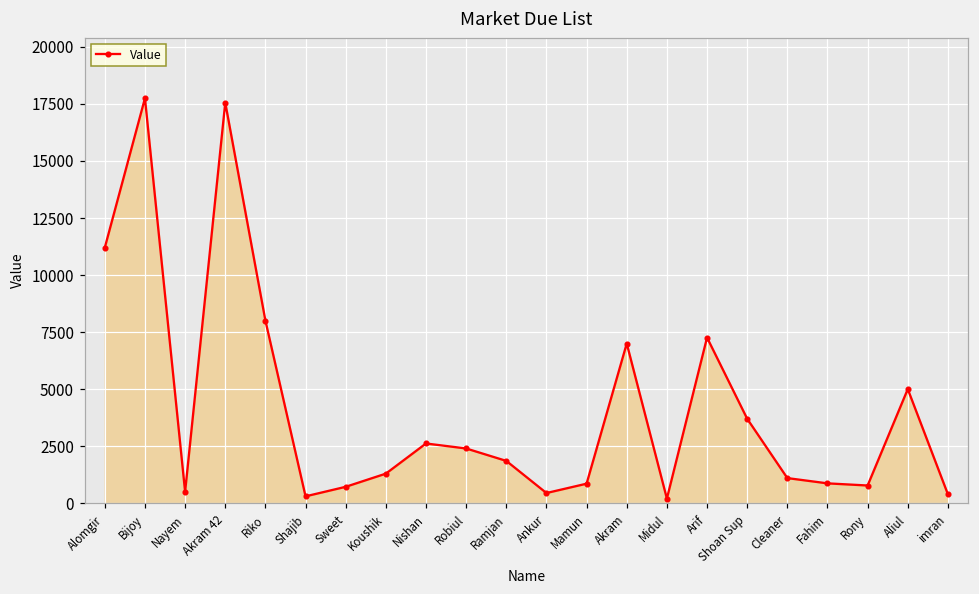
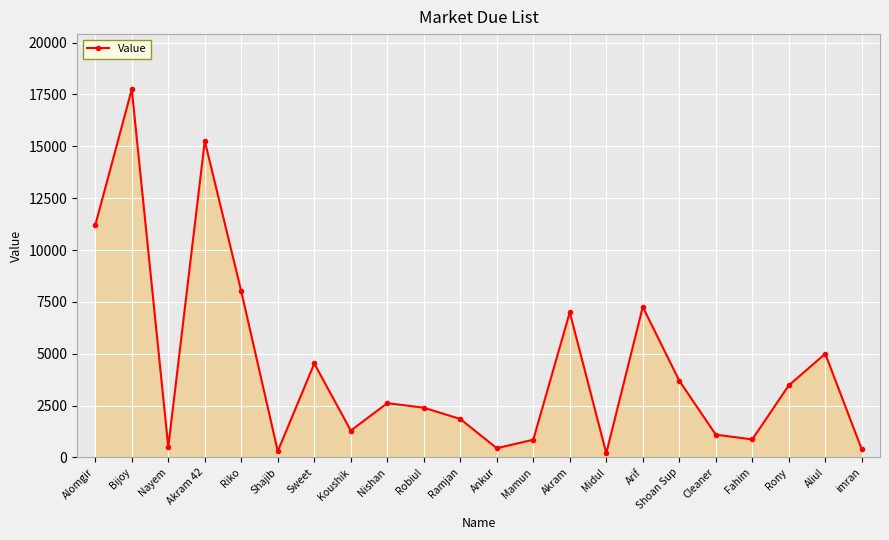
  {
    "Alomgir": 11200,
    "Bijoy": 17700,
    "Nayem": 500,
-   "Akram 42": 17600,
+   "Akram 42": 15300,
    "Riko": 8000,
    "Shajib": 300,
-   "Sweet": 700,
+   "Sweet": 4500,
    "Koushik": 1300,
    "Nishan": 2600,
    "Robiul": 2400,
    "Ramjan": 1900,
    "Ankur": 400,
    "Mamun": 900,
    "Akram": 7000,
    "Midul": 200,
    "Arif": 7300,
    "Shoan Sup": 3700,
    "Cleaner": 1100,
    "Fahim": 900,
-   "Rony": 800,
+   "Rony": 3500,
    "Aliul": 5000,
    "imran": 400
  }
